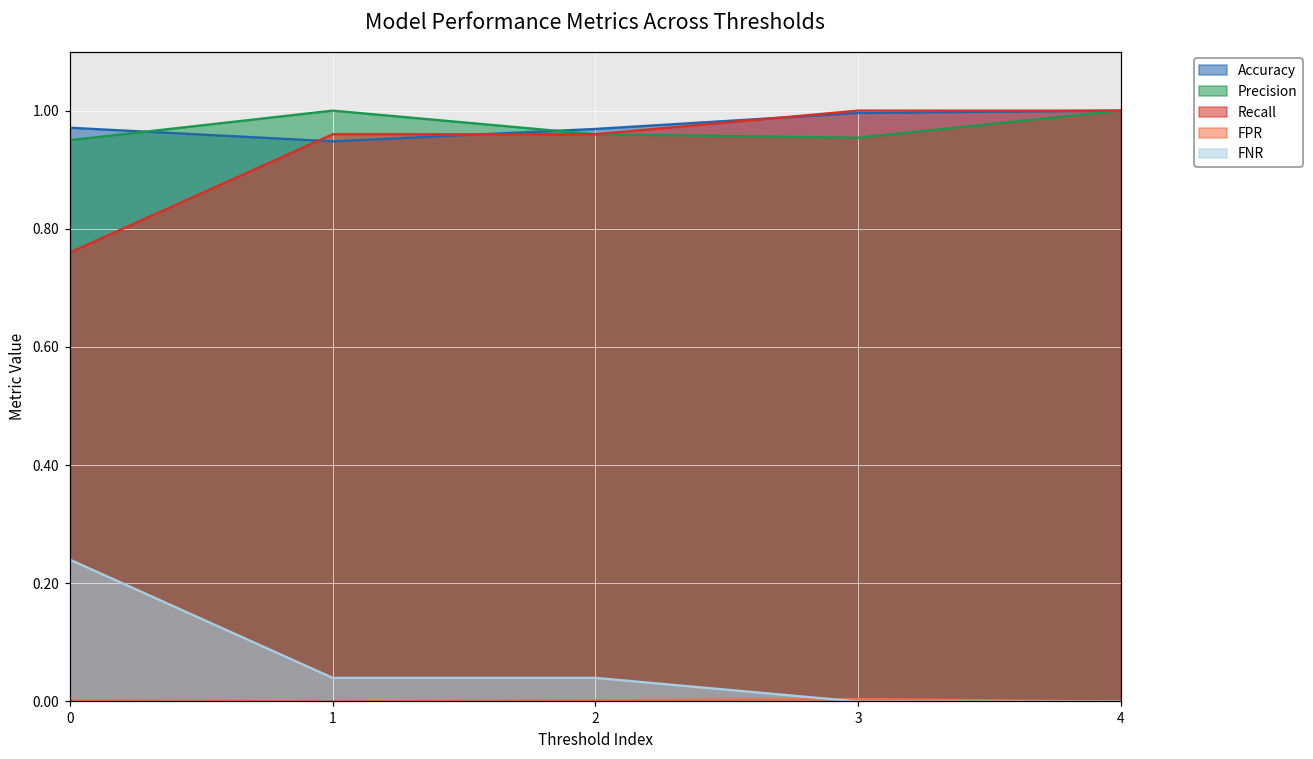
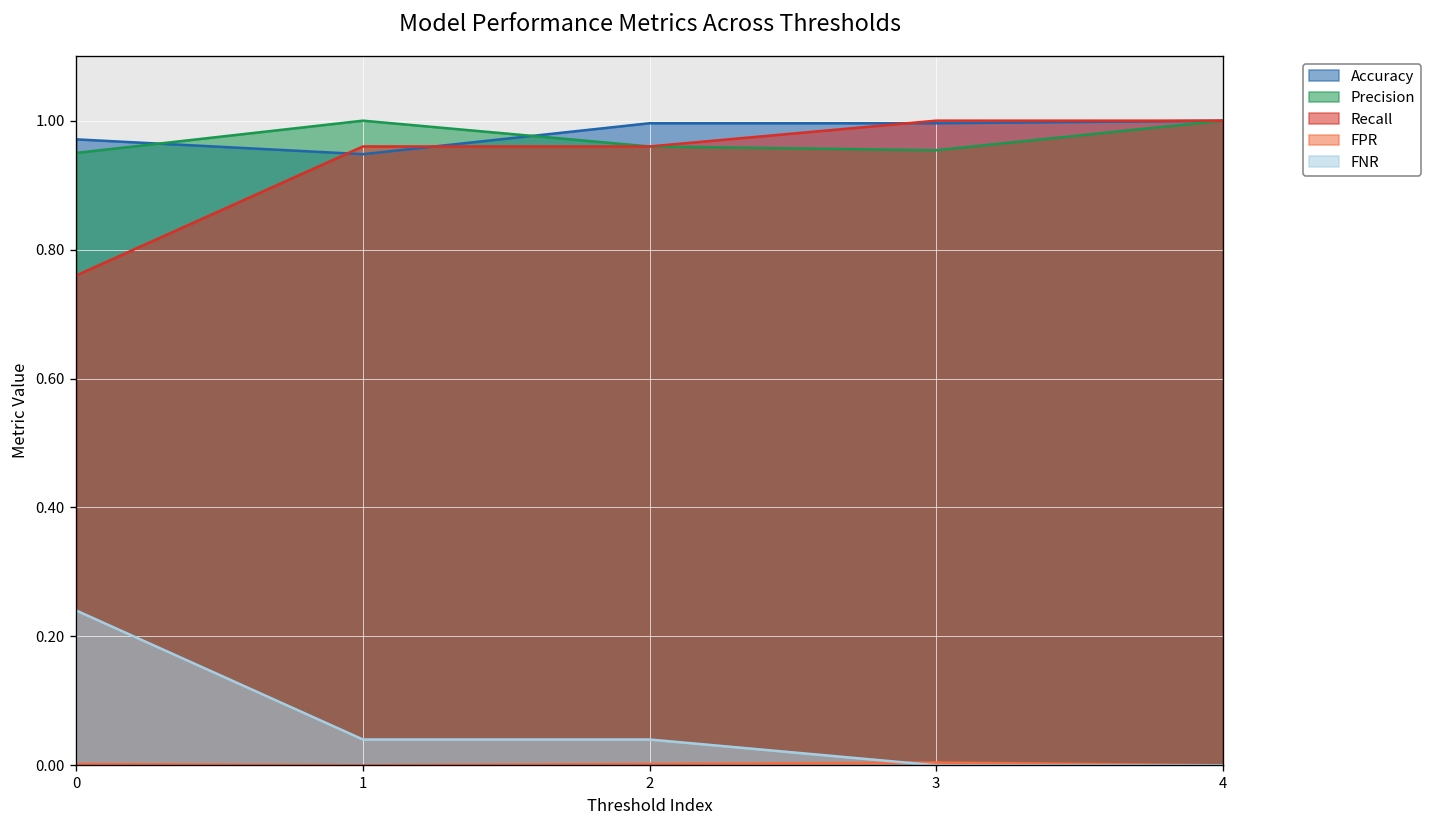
  {
    "Accuracy": {
      "0": 0.97,
      "1": 0.95,
-     "2": 0.97
+     "2": 1.00
    },
    "Precision": {
      "0": 0.95,
      "1": 1.00,
      "3": 0.95
    },
    "FNR": {
      "0": 0.24,
      "1": 0.04,
      "2": 0.04
    }
  }
